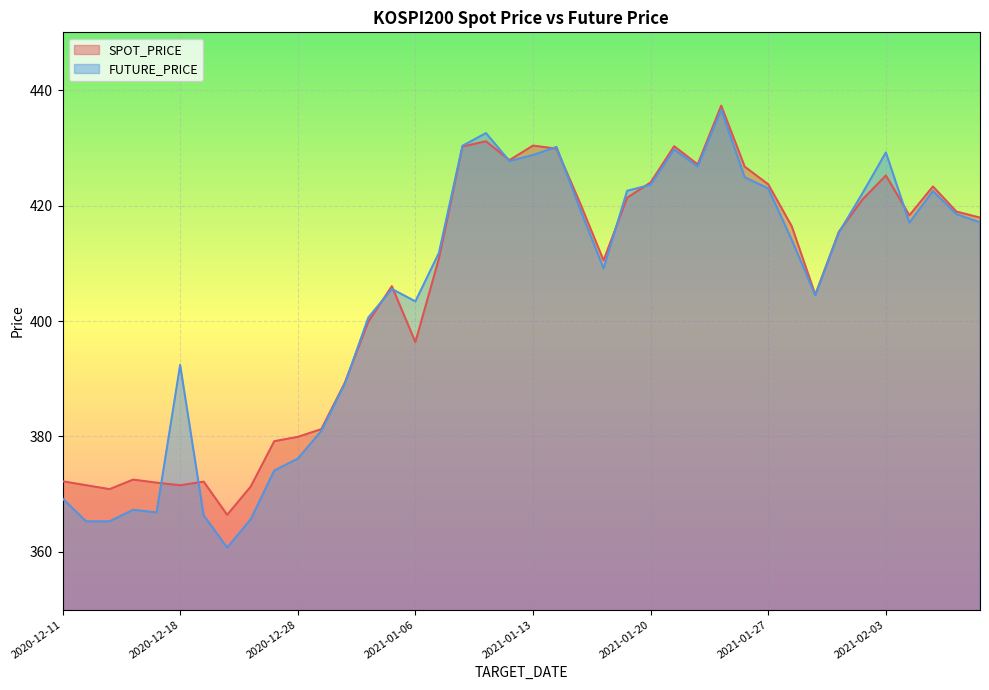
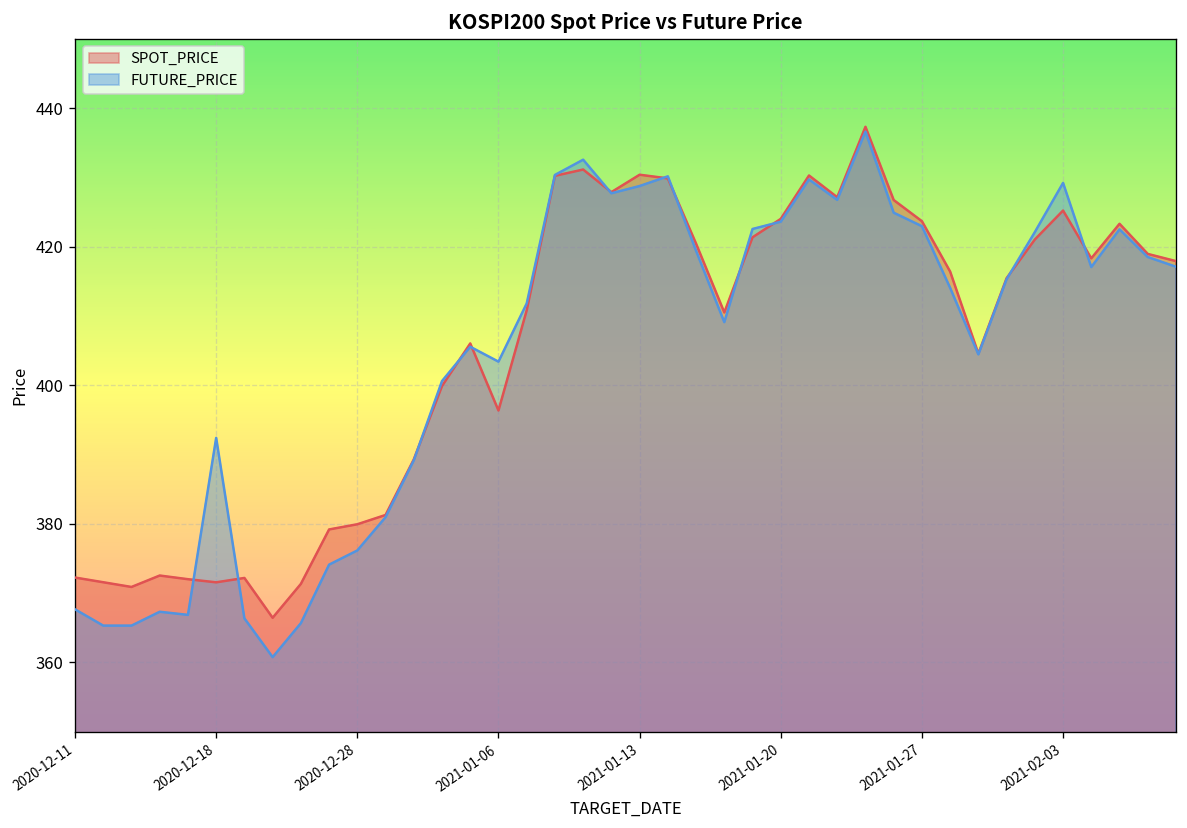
  {
    "SPOT_PRICE": {
      "2020-12-11": 372,
      "2020-12-18": 372,
      "2020-12-28": 380,
      "2021-01-06": 396,
      "2021-01-13": 430,
      "2021-01-27": 424,
      "2021-02-03": 425
    },
    "FUTURE_PRICE": {
-     "2020-12-11": 369,
+     "2020-12-11": 368,
      "2020-12-18": 392,
      "2020-12-28": 376,
      "2021-01-06": 403,
      "2021-01-13": 429,
      "2021-01-27": 423,
      "2021-02-03": 429
    }
  }
